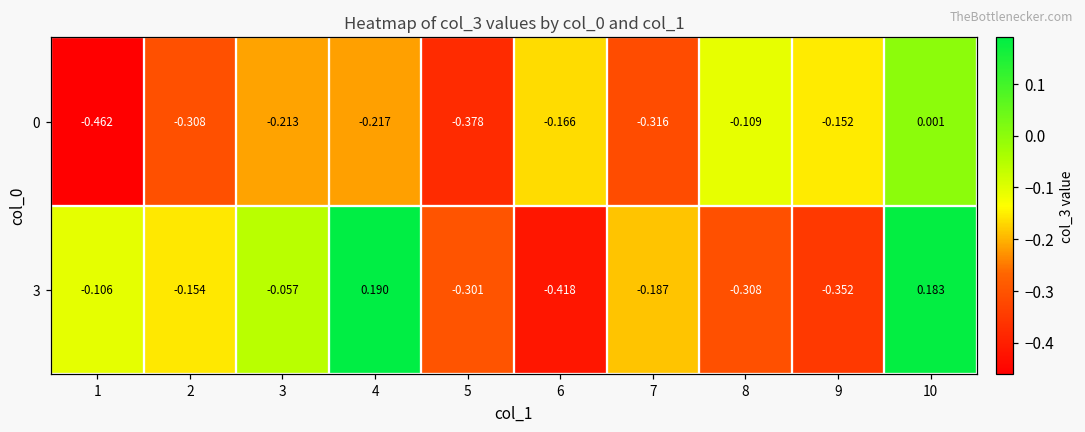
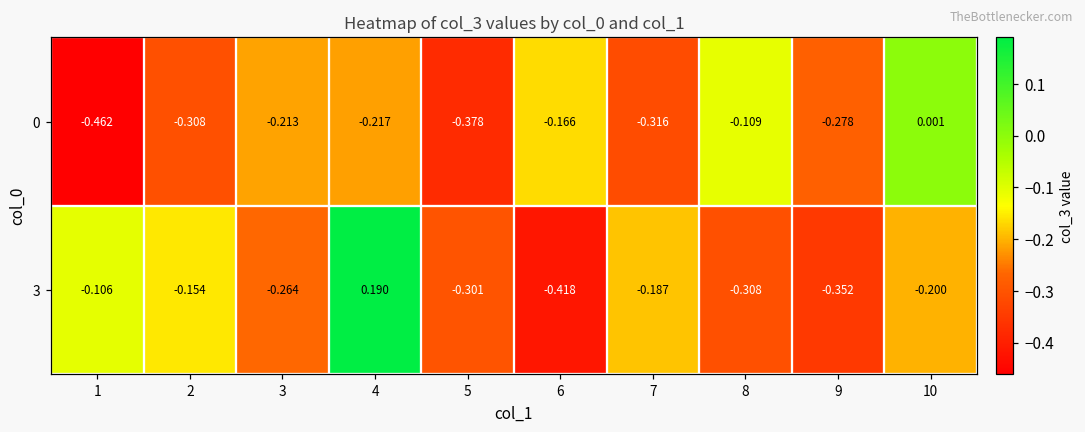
  {
    "0": {
      "1": -0.462,
      "2": -0.308,
      "3": -0.213,
      "4": -0.217,
      "5": -0.378,
      "6": -0.166,
      "7": -0.316,
      "8": -0.109,
-     "9": -0.152,
+     "9": -0.278,
      "10": 0.001
    },
    "3": {
      "1": -0.106,
      "2": -0.154,
-     "3": -0.057,
+     "3": -0.264,
      "4": 0.190,
      "5": -0.301,
      "6": -0.418,
      "7": -0.187,
      "8": -0.308,
      "9": -0.352,
-     "10": 0.183
+     "10": -0.200
    }
  }
